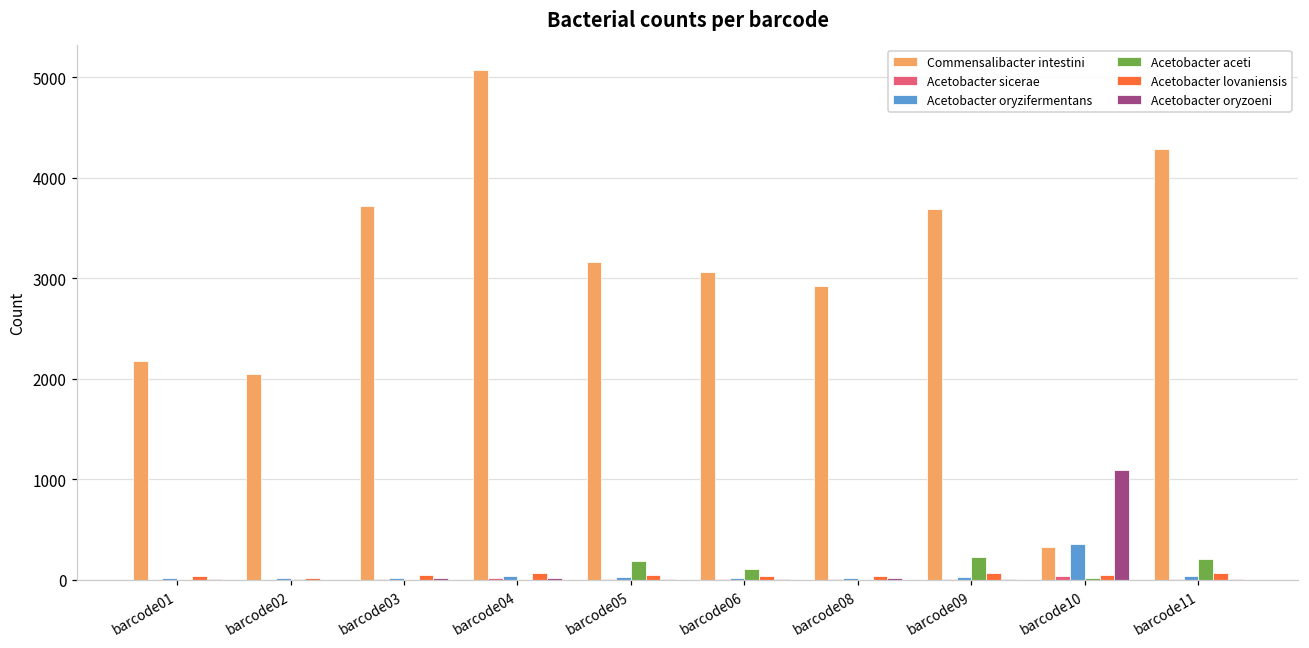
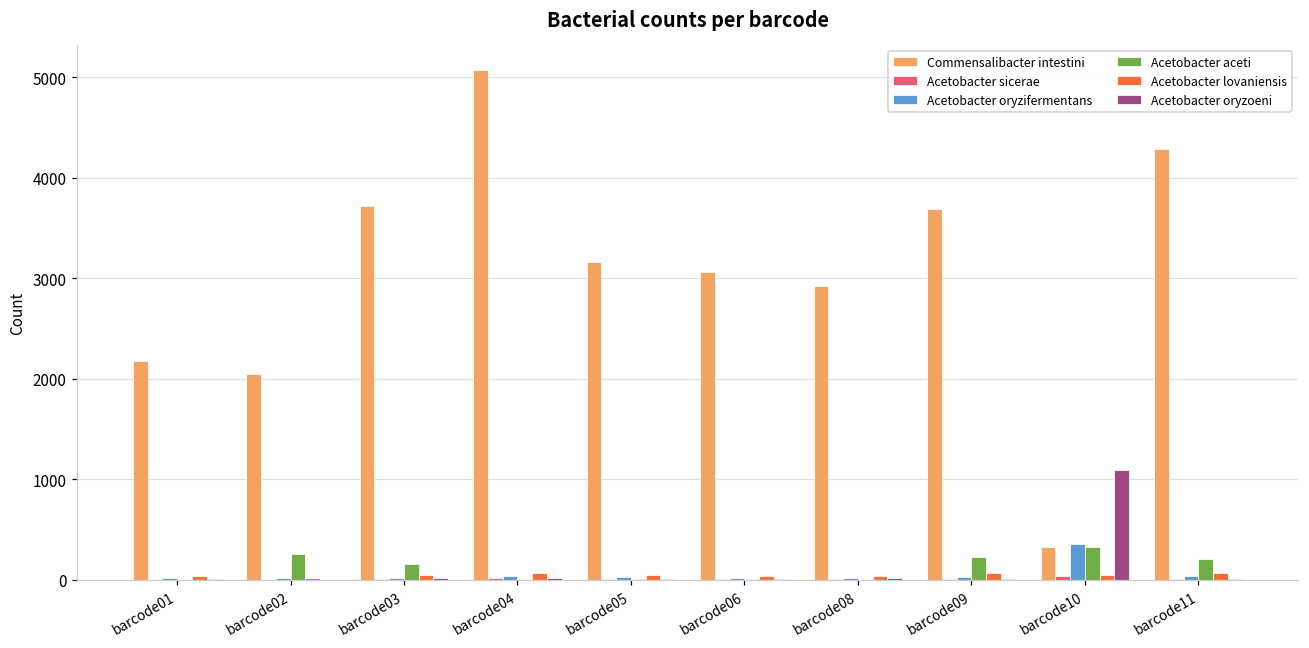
  {
    "Commensalibacter intestini": {
      "barcode01": 2200,
      "barcode02": 2000,
      "barcode03": 3700,
      "barcode04": 5100,
      "barcode05": 3200,
      "barcode06": 3100,
      "barcode08": 2900,
      "barcode09": 3700,
      "barcode10": 300,
      "barcode11": 4300
    },
    "Acetobacter sicerae": {
      "barcode10": 0
    },
    "Acetobacter oryzifermentans": {
      "barcode04": 0,
      "barcode10": 400,
      "barcode11": 0
    },
    "Acetobacter aceti": {
-     "barcode02": 0,
-     "barcode03": 0,
-     "barcode05": 200,
-     "barcode06": 100,
+     "barcode02": 300,
+     "barcode03": 200,
+     "barcode05": 0,
+     "barcode06": 0,
      "barcode09": 200,
-     "barcode10": 0,
+     "barcode10": 300,
      "barcode11": 200
    },
    "Acetobacter lovaniensis": {
      "barcode01": 0,
      "barcode03": 0,
      "barcode04": 100,
      "barcode05": 0,
      "barcode06": 0,
      "barcode08": 0,
      "barcode09": 100,
      "barcode10": 0,
      "barcode11": 100
    },
    "Acetobacter oryzoeni": {
      "barcode10": 1100
    }
  }
